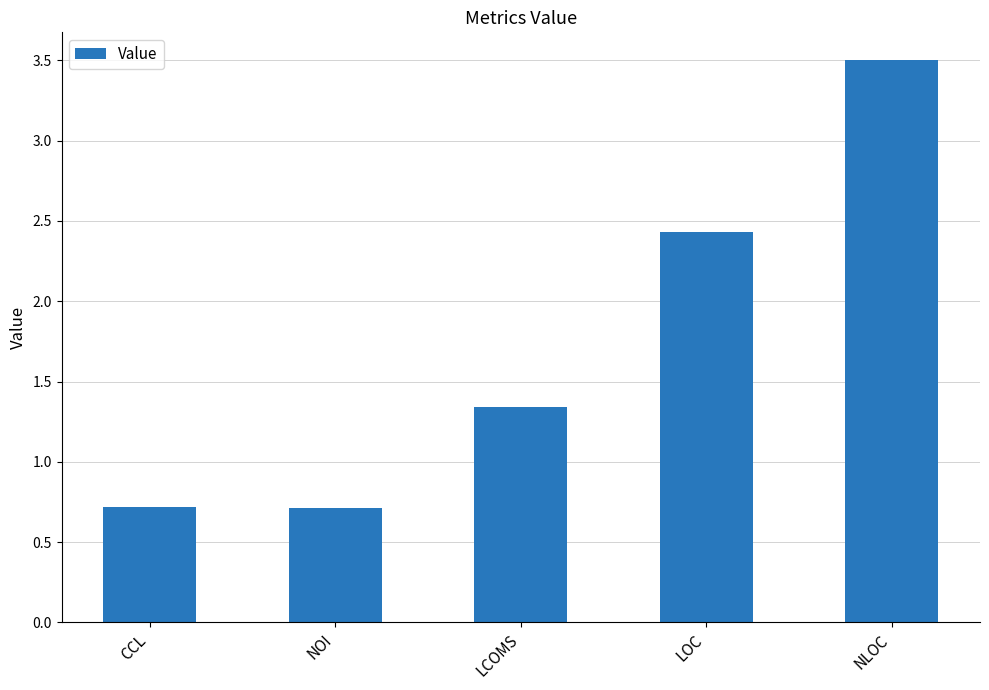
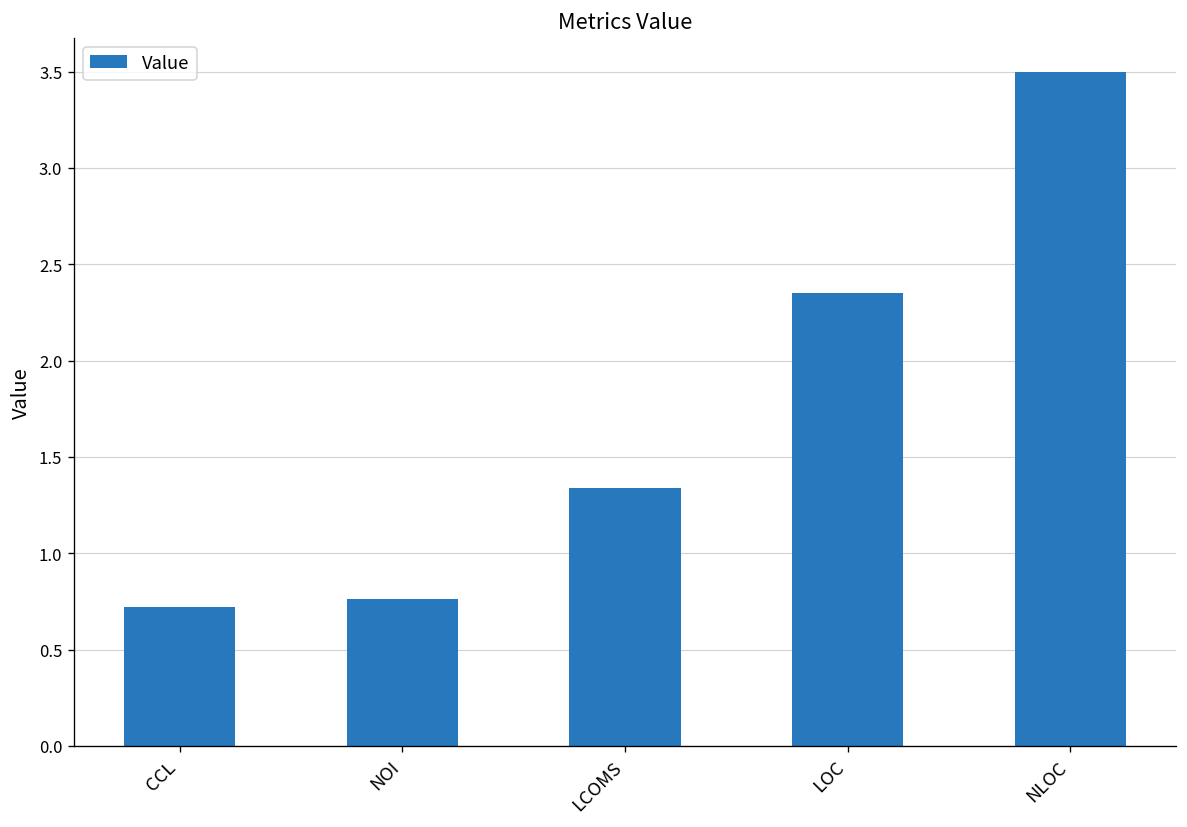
  {
    "CCL": 0.72,
-   "NOI": 0.71,
+   "NOI": 0.76,
    "LCOMS": 1.34,
-   "LOC": 2.43,
+   "LOC": 2.35,
    "NLOC": 3.50
  }
